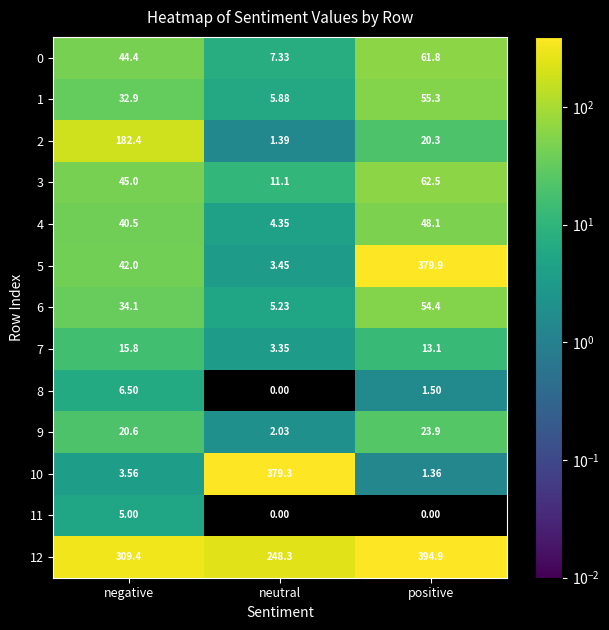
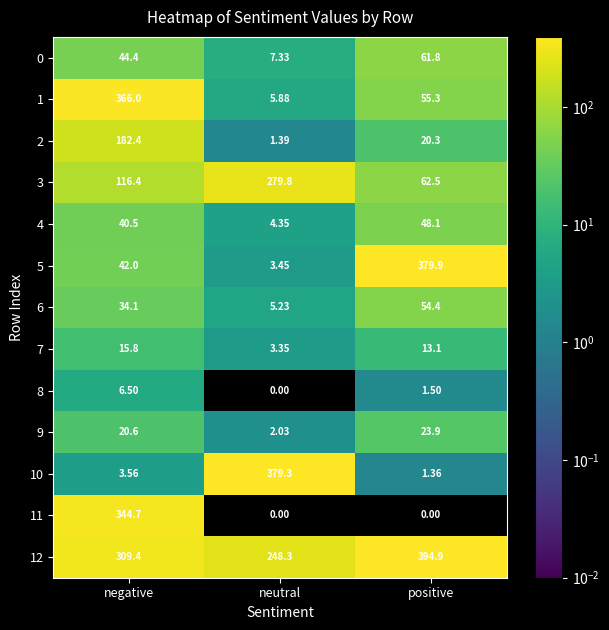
  {
    "0": {
      "negative": 44.4,
      "neutral": 7.33,
      "positive": 61.8
    },
    "1": {
-     "negative": 32.9,
+     "negative": 366.0,
      "neutral": 5.88,
      "positive": 55.3
    },
    "2": {
      "negative": 182.4,
      "neutral": 1.39,
      "positive": 20.3
    },
    "3": {
-     "negative": 45.0,
-     "neutral": 11.1,
+     "negative": 116.4,
+     "neutral": 279.8,
      "positive": 62.5
    },
    "4": {
      "negative": 40.5,
      "neutral": 4.35,
      "positive": 48.1
    },
    "5": {
      "negative": 42.0,
      "neutral": 3.45,
      "positive": 379.9
    },
    "6": {
      "negative": 34.1,
      "neutral": 5.23,
      "positive": 54.4
    },
    "7": {
      "negative": 15.8,
      "neutral": 3.35,
      "positive": 13.1
    },
    "8": {
      "negative": 6.50,
      "neutral": 0.00,
      "positive": 1.50
    },
    "9": {
      "negative": 20.6,
      "neutral": 2.03,
      "positive": 23.9
    },
    "10": {
      "negative": 3.56,
      "neutral": 379.3,
      "positive": 1.36
    },
    "11": {
-     "negative": 5.00,
+     "negative": 344.7,
      "neutral": 0.00,
      "positive": 0.00
    },
    "12": {
      "negative": 309.4,
      "neutral": 248.3,
      "positive": 394.9
    }
  }
